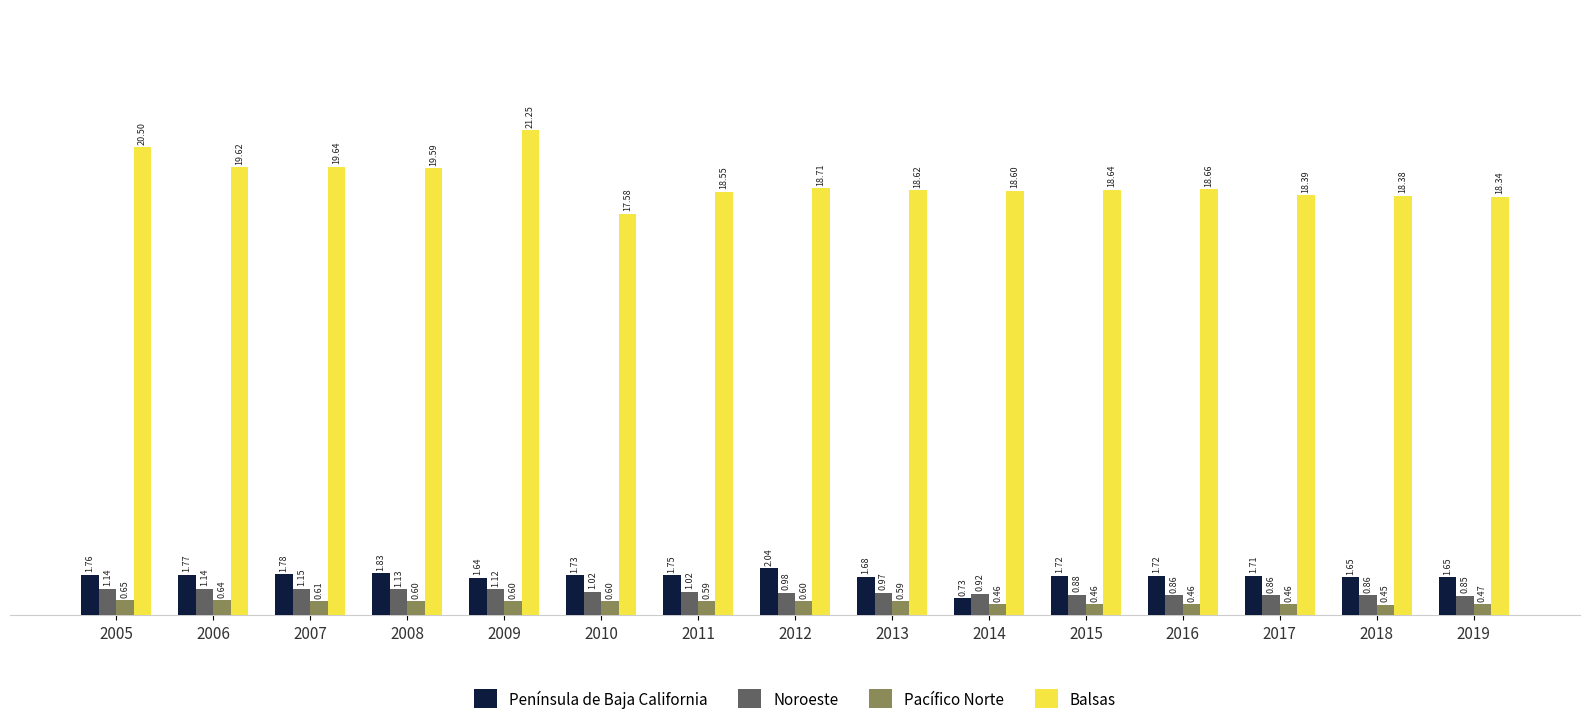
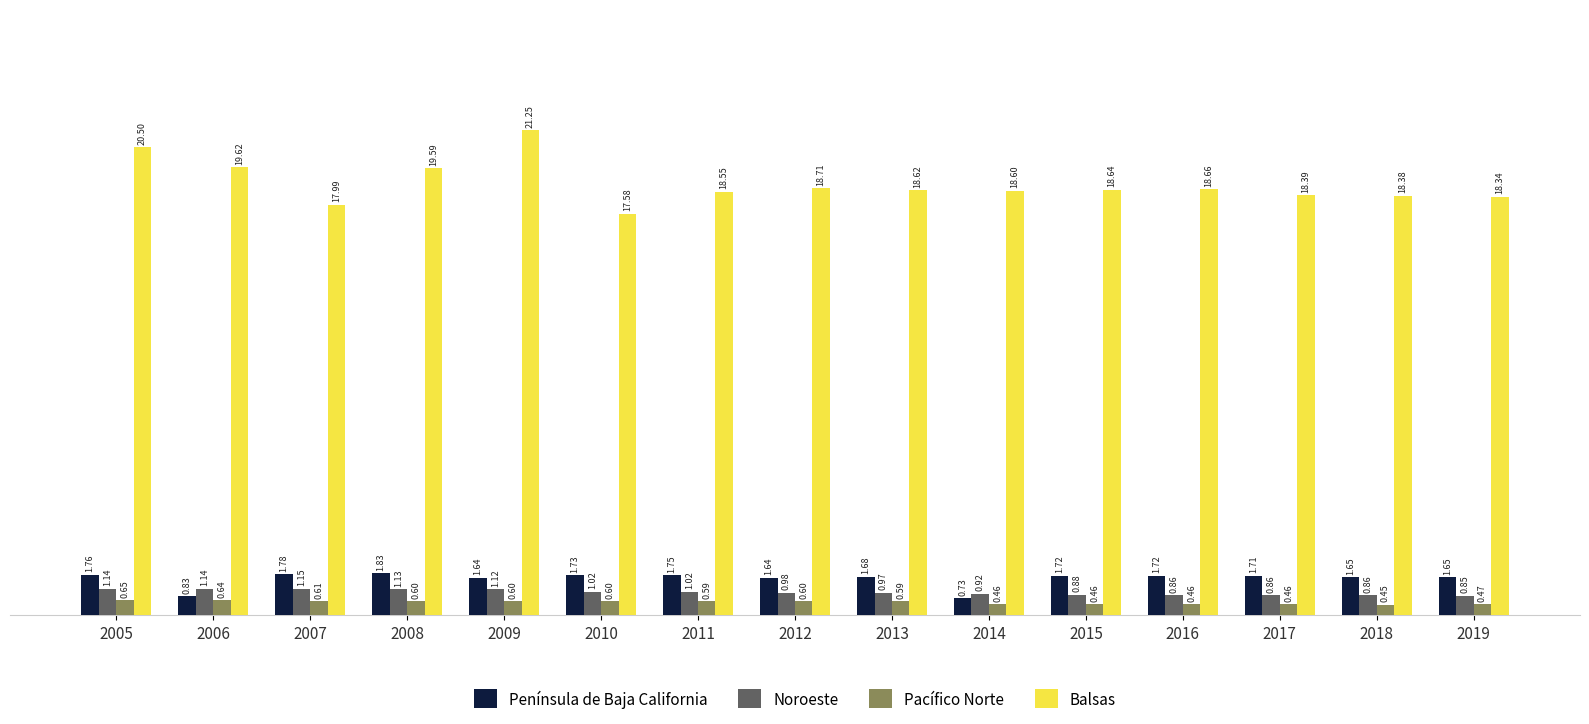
  {
    "Península de Baja California": {
      "2005": 1.76,
-     "2006": 1.77,
+     "2006": 0.83,
      "2007": 1.78,
      "2008": 1.83,
      "2009": 1.64,
      "2010": 1.73,
      "2011": 1.75,
-     "2012": 2.04,
+     "2012": 1.64,
      "2013": 1.68,
      "2014": 0.73,
      "2015": 1.72,
      "2016": 1.72,
      "2017": 1.71,
      "2018": 1.65,
      "2019": 1.65
    },
    "Balsas": {
      "2005": 20.50,
      "2006": 19.62,
-     "2007": 19.64,
+     "2007": 17.99,
      "2008": 19.59,
      "2009": 21.25,
      "2010": 17.58,
      "2011": 18.55,
      "2012": 18.71,
      "2013": 18.62,
      "2014": 18.60,
      "2015": 18.64,
      "2016": 18.66,
      "2017": 18.39,
      "2018": 18.38,
      "2019": 18.34
    }
  }
